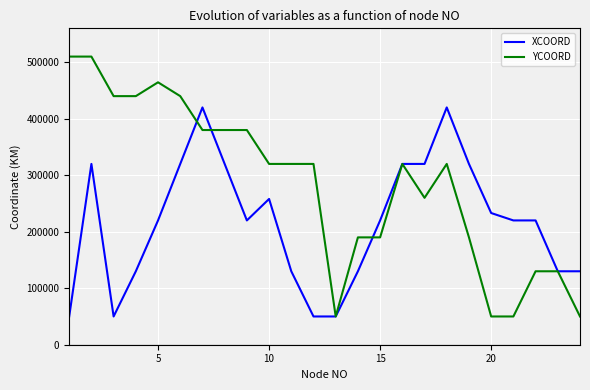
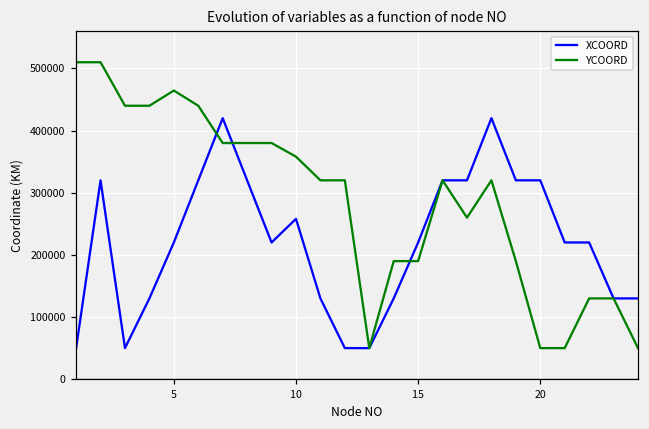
  {
    "XCOORD": {
      "5": 220000,
      "10": 260000,
      "15": 220000,
-     "20": 230000
+     "20": 320000
    },
    "YCOORD": {
      "5": 460000,
-     "10": 320000,
+     "10": 360000,
      "15": 190000,
      "20": 50000
    }
  }
